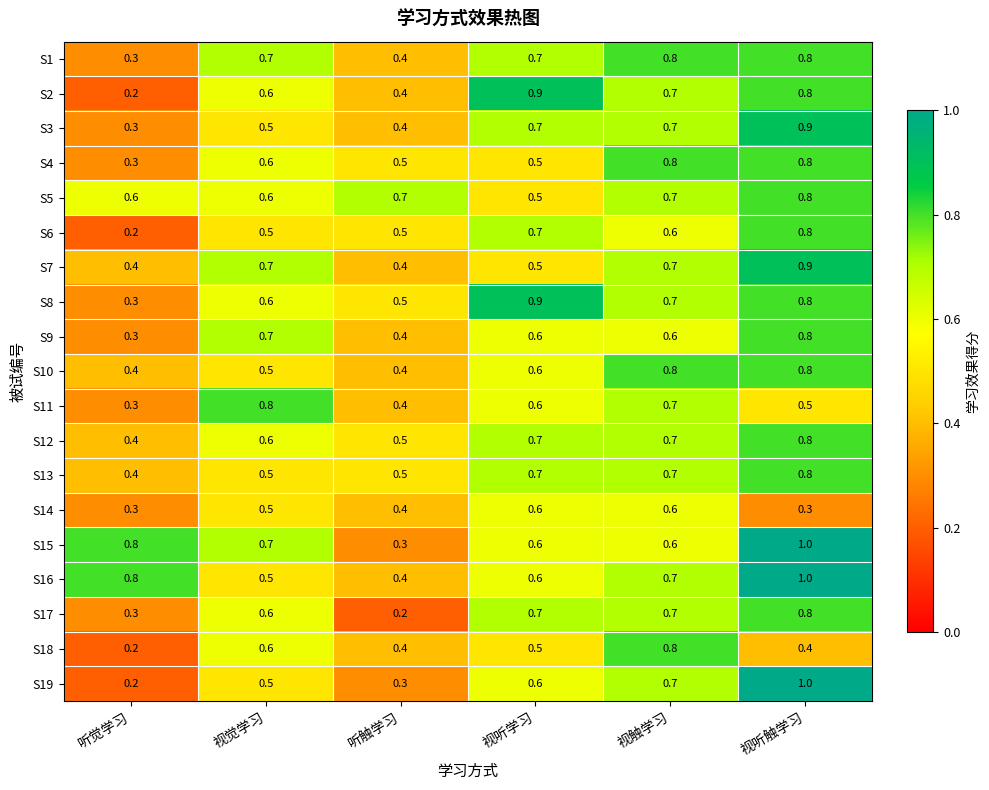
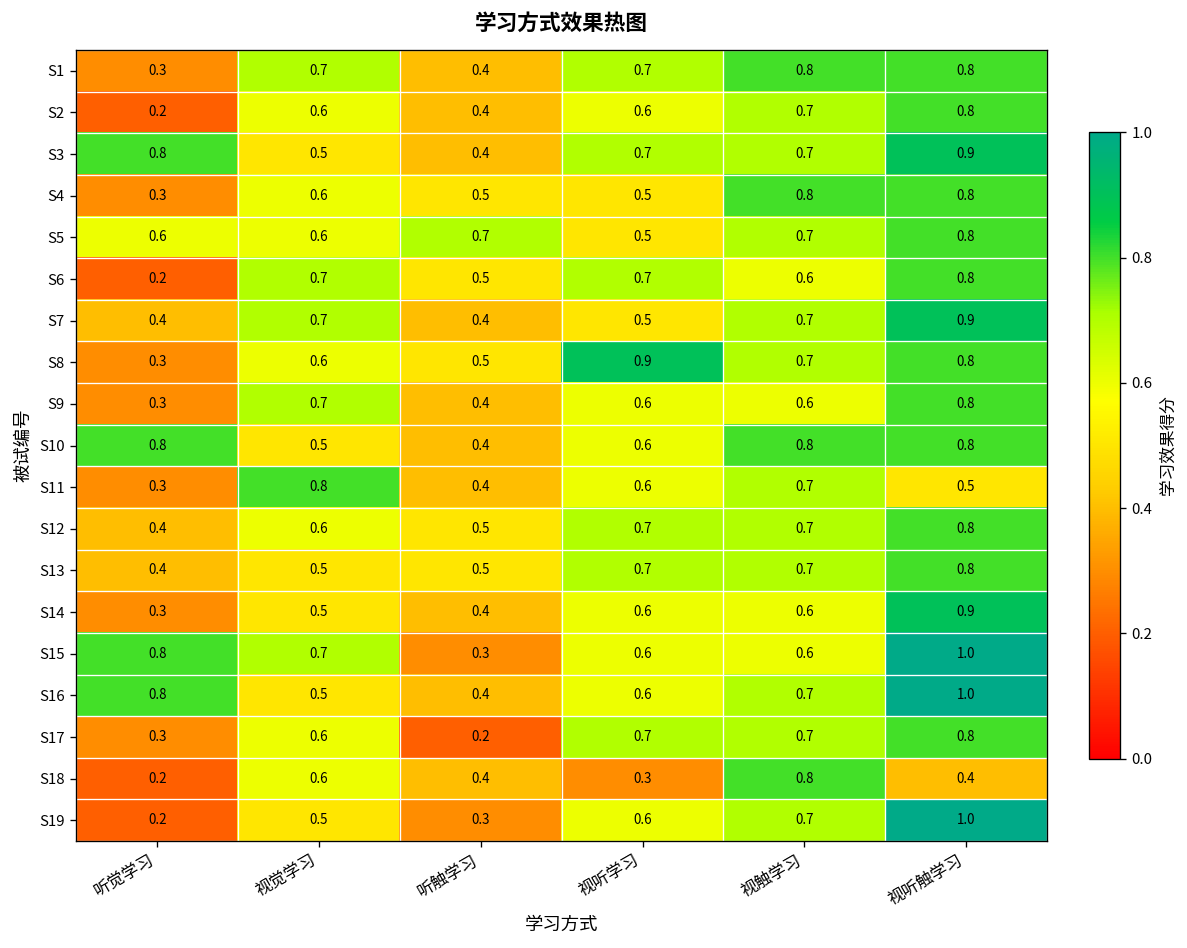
  {
    "S1": {
      "听觉学习": 0.3,
      "视觉学习": 0.7,
      "听触学习": 0.4,
      "视听学习": 0.7,
      "视触学习": 0.8,
      "视听触学习": 0.8
    },
    "S2": {
      "听觉学习": 0.2,
      "视觉学习": 0.6,
      "听触学习": 0.4,
-     "视听学习": 0.9,
+     "视听学习": 0.6,
      "视触学习": 0.7,
      "视听触学习": 0.8
    },
    "S3": {
-     "听觉学习": 0.3,
+     "听觉学习": 0.8,
      "视觉学习": 0.5,
      "听触学习": 0.4,
      "视听学习": 0.7,
      "视触学习": 0.7,
      "视听触学习": 0.9
    },
    "S4": {
      "听觉学习": 0.3,
      "视觉学习": 0.6,
      "听触学习": 0.5,
      "视听学习": 0.5,
      "视触学习": 0.8,
      "视听触学习": 0.8
    },
    "S5": {
      "听觉学习": 0.6,
      "视觉学习": 0.6,
      "听触学习": 0.7,
      "视听学习": 0.5,
      "视触学习": 0.7,
      "视听触学习": 0.8
    },
    "S6": {
      "听觉学习": 0.2,
-     "视觉学习": 0.5,
+     "视觉学习": 0.7,
      "听触学习": 0.5,
      "视听学习": 0.7,
      "视触学习": 0.6,
      "视听触学习": 0.8
    },
    "S7": {
      "听觉学习": 0.4,
      "视觉学习": 0.7,
      "听触学习": 0.4,
      "视听学习": 0.5,
      "视触学习": 0.7,
      "视听触学习": 0.9
    },
    "S8": {
      "听觉学习": 0.3,
      "视觉学习": 0.6,
      "听触学习": 0.5,
      "视听学习": 0.9,
      "视触学习": 0.7,
      "视听触学习": 0.8
    },
    "S9": {
      "听觉学习": 0.3,
      "视觉学习": 0.7,
      "听触学习": 0.4,
      "视听学习": 0.6,
      "视触学习": 0.6,
      "视听触学习": 0.8
    },
    "S10": {
-     "听觉学习": 0.4,
+     "听觉学习": 0.8,
      "视觉学习": 0.5,
      "听触学习": 0.4,
      "视听学习": 0.6,
      "视触学习": 0.8,
      "视听触学习": 0.8
    },
    "S11": {
      "听觉学习": 0.3,
      "视觉学习": 0.8,
      "听触学习": 0.4,
      "视听学习": 0.6,
      "视触学习": 0.7,
      "视听触学习": 0.5
    },
    "S12": {
      "听觉学习": 0.4,
      "视觉学习": 0.6,
      "听触学习": 0.5,
      "视听学习": 0.7,
      "视触学习": 0.7,
      "视听触学习": 0.8
    },
    "S13": {
      "听觉学习": 0.4,
      "视觉学习": 0.5,
      "听触学习": 0.5,
      "视听学习": 0.7,
      "视触学习": 0.7,
      "视听触学习": 0.8
    },
    "S14": {
      "听觉学习": 0.3,
      "视觉学习": 0.5,
      "听触学习": 0.4,
      "视听学习": 0.6,
      "视触学习": 0.6,
-     "视听触学习": 0.3
+     "视听触学习": 0.9
    },
    "S15": {
      "听觉学习": 0.8,
      "视觉学习": 0.7,
      "听触学习": 0.3,
      "视听学习": 0.6,
      "视触学习": 0.6,
      "视听触学习": 1.0
    },
    "S16": {
      "听觉学习": 0.8,
      "视觉学习": 0.5,
      "听触学习": 0.4,
      "视听学习": 0.6,
      "视触学习": 0.7,
      "视听触学习": 1.0
    },
    "S17": {
      "听觉学习": 0.3,
      "视觉学习": 0.6,
      "听触学习": 0.2,
      "视听学习": 0.7,
      "视触学习": 0.7,
      "视听触学习": 0.8
    },
    "S18": {
      "听觉学习": 0.2,
      "视觉学习": 0.6,
      "听触学习": 0.4,
-     "视听学习": 0.5,
+     "视听学习": 0.3,
      "视触学习": 0.8,
      "视听触学习": 0.4
    },
    "S19": {
      "听觉学习": 0.2,
      "视觉学习": 0.5,
      "听触学习": 0.3,
      "视听学习": 0.6,
      "视触学习": 0.7,
      "视听触学习": 1.0
    }
  }
